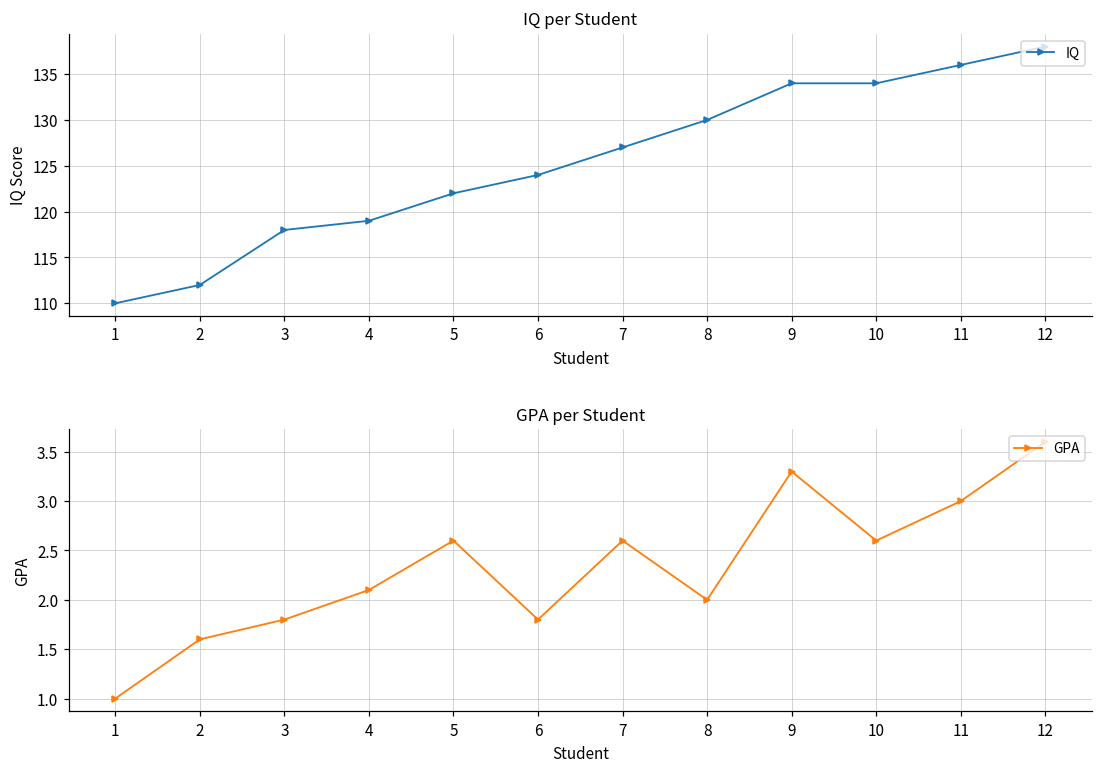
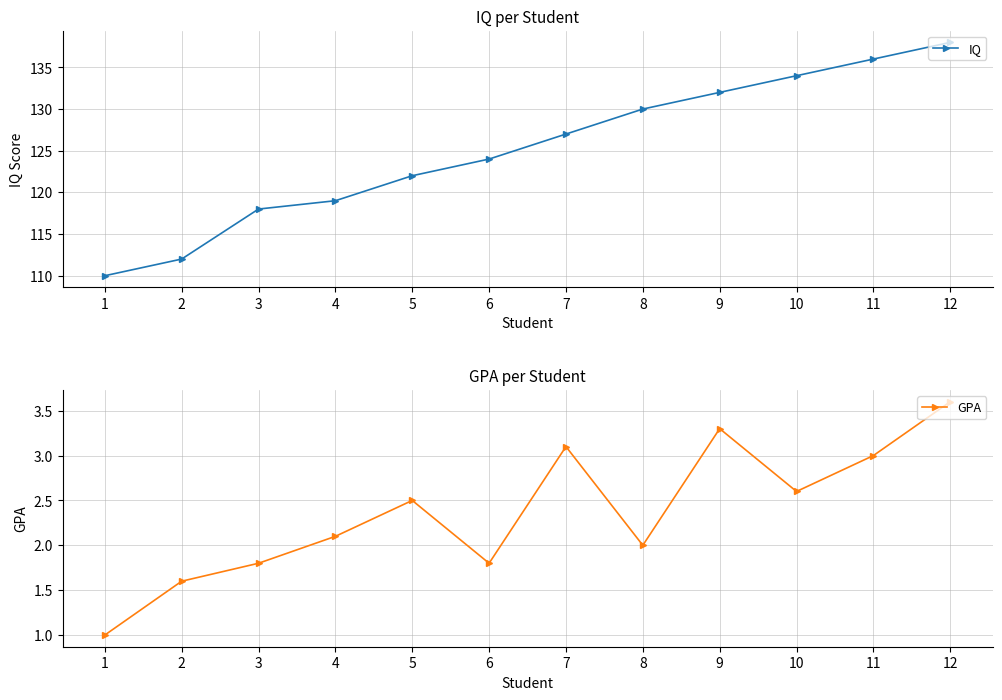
  {
    "IQ per Student": {
      "1": 110,
      "2": 112,
      "3": 118,
      "4": 119,
      "5": 122,
      "6": 124,
      "7": 127,
      "8": 130,
-     "9": 134,
+     "9": 132,
      "10": 134,
      "11": 136
    },
    "GPA per Student": {
      "1": 1.0,
      "2": 1.6,
      "3": 1.8,
      "4": 2.1,
-     "5": 2.6,
+     "5": 2.5,
      "6": 1.8,
-     "7": 2.6,
+     "7": 3.1,
      "8": 2.0,
      "9": 3.3,
      "10": 2.6,
      "11": 3.0
    }
  }
